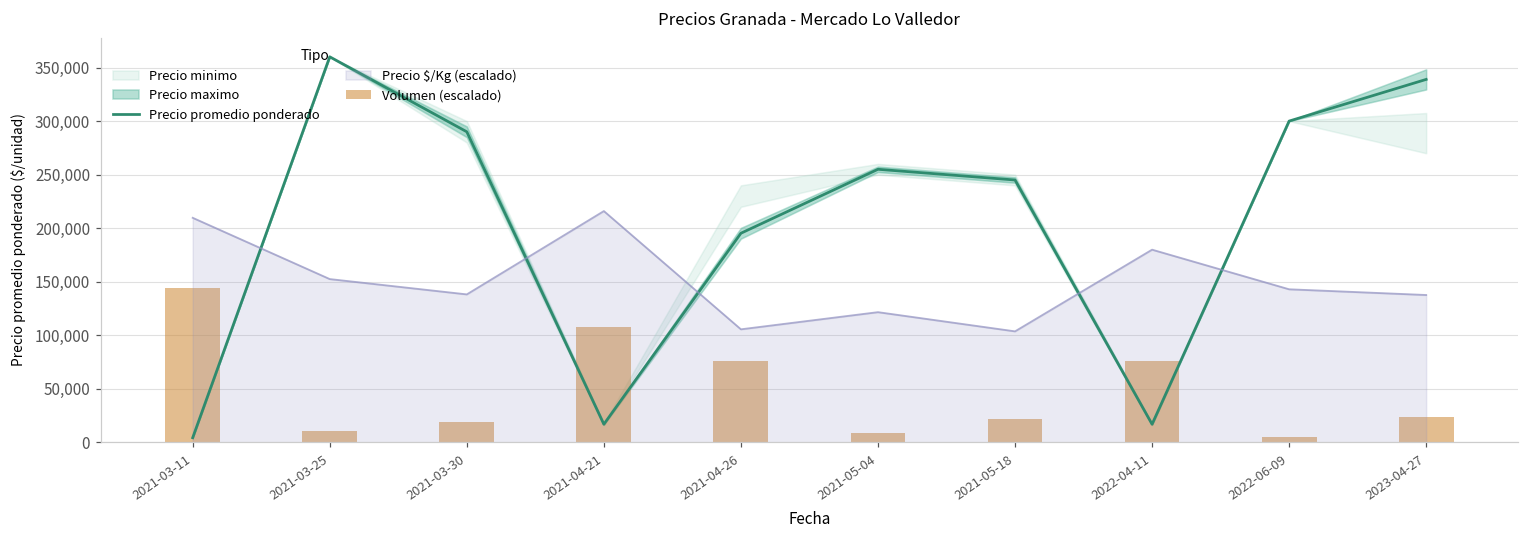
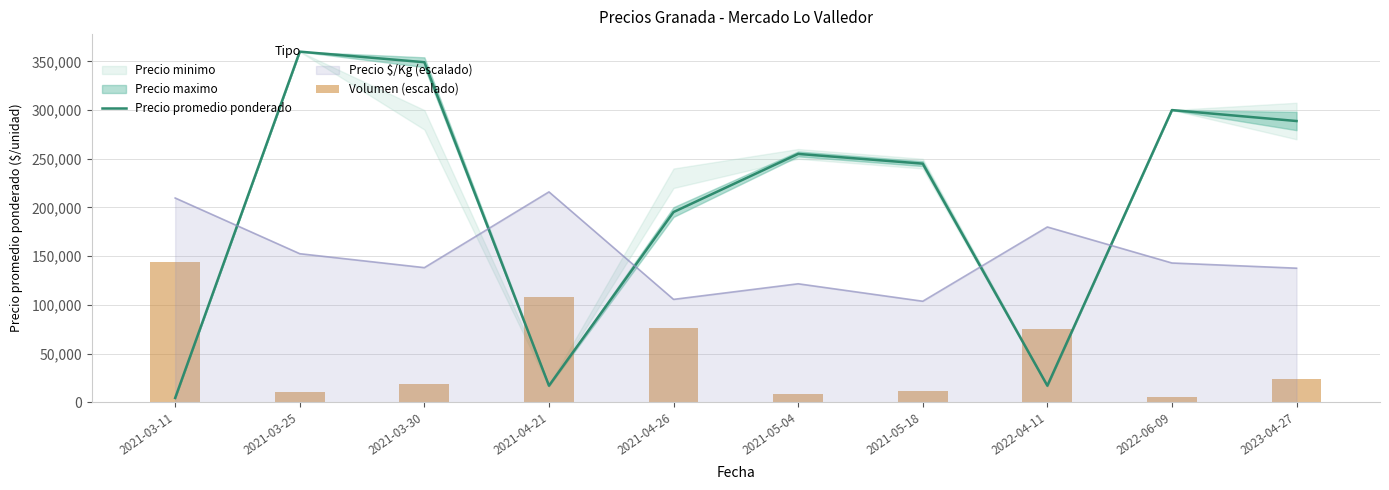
  {
    "Volumen (escalado)": {
      "2021-03-11": "140,000",
      "2021-03-25": "10,000",
      "2021-03-30": "20,000",
      "2021-04-21": "110,000",
      "2021-04-26": "80,000",
      "2021-05-04": "10,000",
-     "2021-05-18": "20,000",
+     "2021-05-18": "10,000",
      "2022-04-11": "80,000",
      "2022-06-09": "10,000",
      "2023-04-27": "20,000"
    },
    "Precio promedio ponderado": {
-     "2021-03-30": "290,000",
+     "2021-03-30": "350,000",
      "2021-04-26": "200,000",
-     "2023-04-27": "340,000"
+     "2023-04-27": "290,000"
    }
  }
